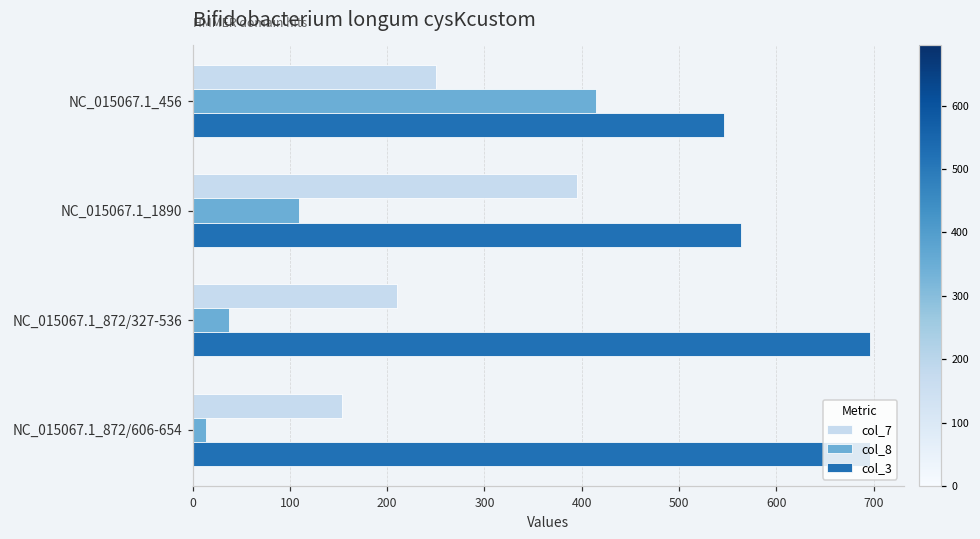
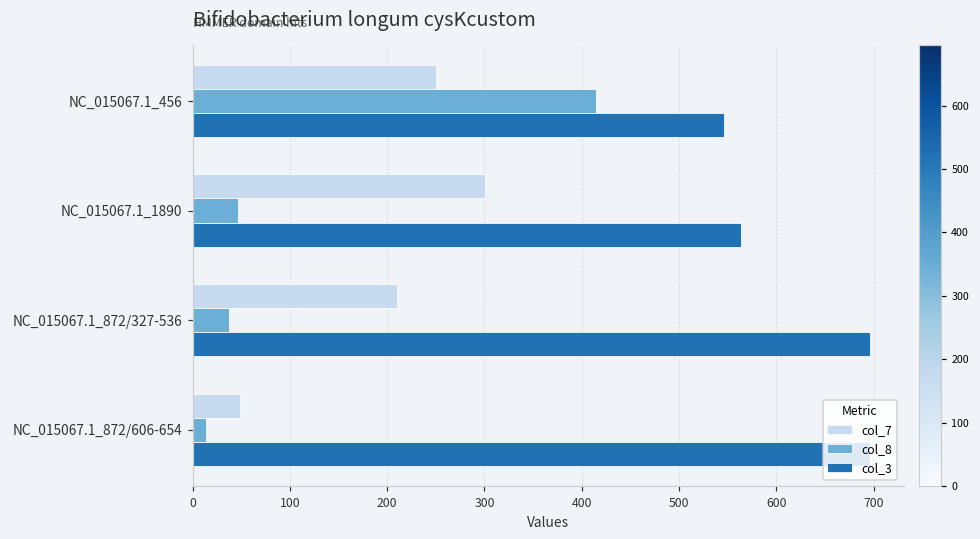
  {
    "col_7": {
      "NC_015067.1_456": 250,
-     "NC_015067.1_1890": 400,
+     "NC_015067.1_1890": 300,
      "NC_015067.1_872/327-536": 210,
-     "NC_015067.1_872/606-654": 150
+     "NC_015067.1_872/606-654": 50
    },
    "col_8": {
      "NC_015067.1_456": 420,
-     "NC_015067.1_1890": 110,
+     "NC_015067.1_1890": 50,
      "NC_015067.1_872/327-536": 40,
      "NC_015067.1_872/606-654": 10
    },
    "col_3": {
      "NC_015067.1_456": 550,
      "NC_015067.1_1890": 560,
      "NC_015067.1_872/327-536": 700
    }
  }
